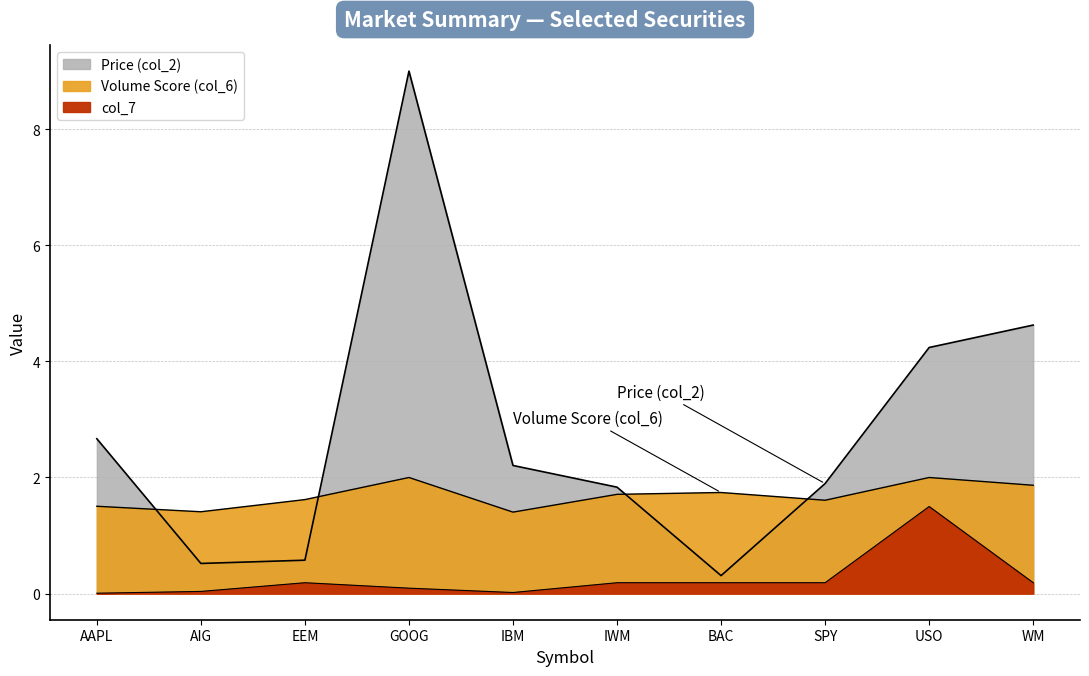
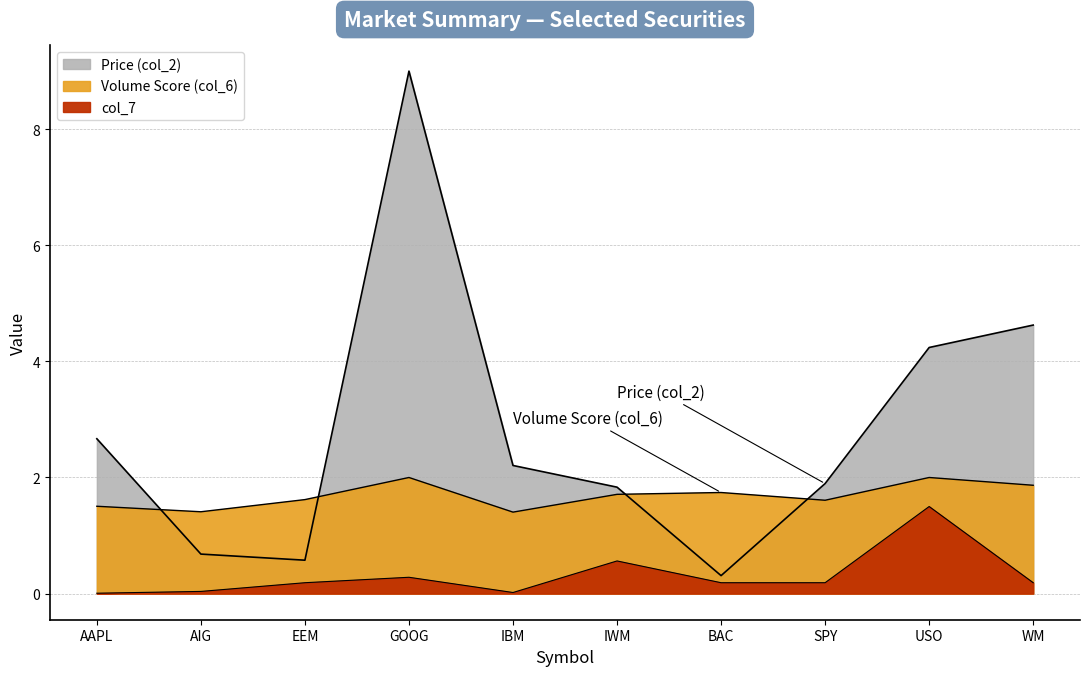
  {
    "Price (col_2)": {
      "AAPL": 2.7,
-     "AIG": 0.5,
+     "AIG": 0.7,
      "EEM": 0.6,
      "GOOG": 9.0,
      "BAC": 0.3,
      "USO": 4.2,
      "WM": 4.6
    },
    "Volume Score (col_6)": {
      "AAPL": 1.5,
      "AIG": 1.4,
      "EEM": 1.6,
      "GOOG": 2.0,
      "IBM": 1.4,
      "IWM": 1.7,
      "BAC": 1.7,
      "SPY": 1.6,
      "USO": 2.0,
      "WM": 1.9
    },
    "col_7": {
      "AAPL": 0.0,
      "AIG": 0.0,
      "EEM": 0.2,
-     "GOOG": 0.1,
+     "GOOG": 0.3,
      "IBM": 0.0,
-     "IWM": 0.2,
+     "IWM": 0.6,
      "BAC": 0.2,
      "SPY": 0.2,
      "USO": 1.5,
      "WM": 0.2
    }
  }
